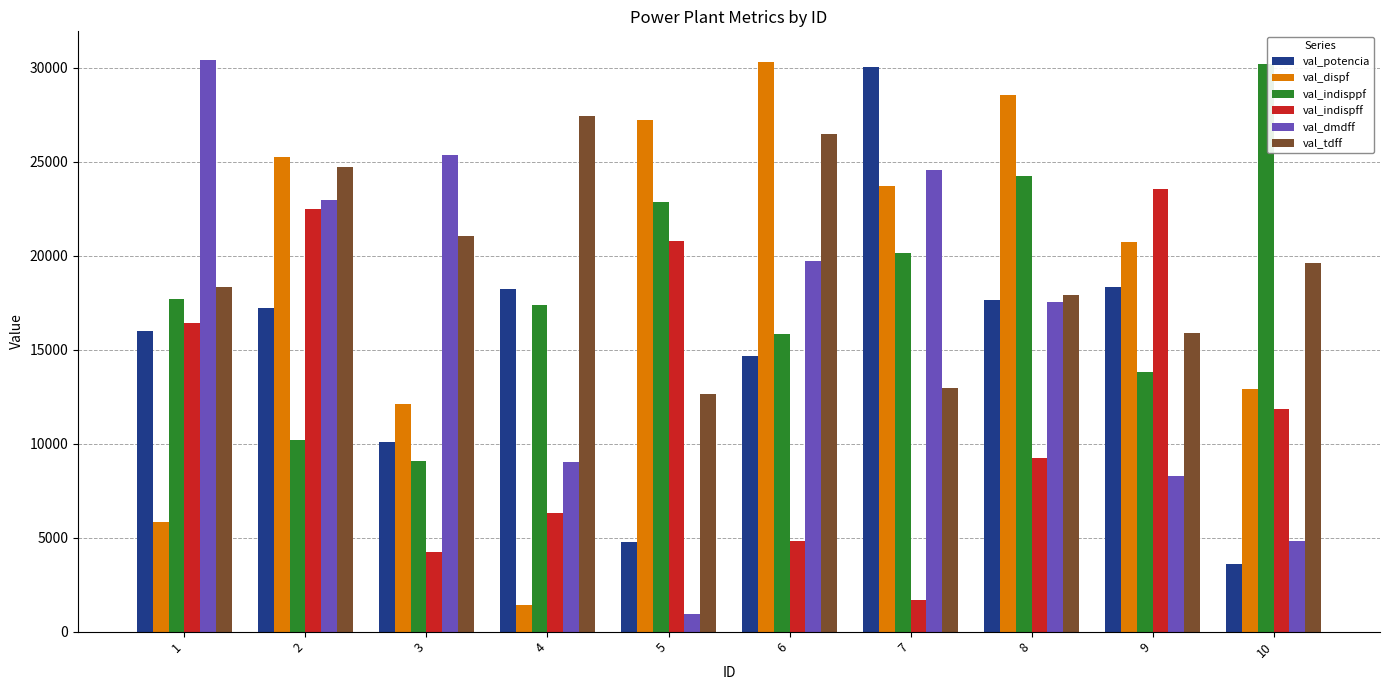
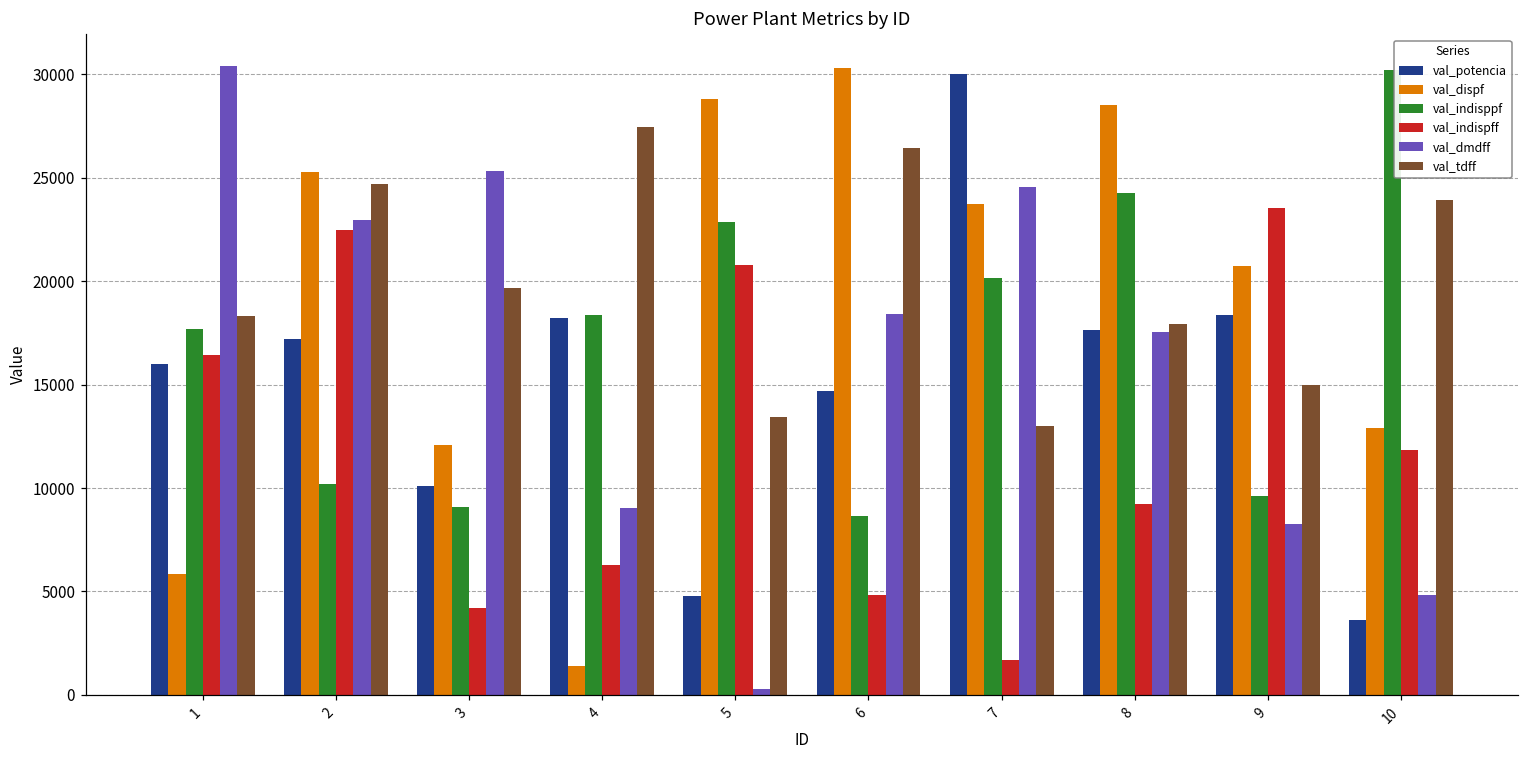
  {
    "val_potencia": {
      "1": 16000,
      "2": 17200,
      "3": 10100,
      "4": 18200,
      "5": 4800,
      "6": 14700,
      "7": 30000,
      "8": 17700,
      "9": 18400,
      "10": 3600
    },
    "val_dispf": {
      "1": 5800,
      "2": 25300,
      "3": 12100,
      "4": 1400,
-     "5": 27200,
+     "5": 28800,
      "6": 30300,
      "7": 23700,
      "8": 28500,
      "9": 20700,
      "10": 12900
    },
    "val_indisppf": {
      "1": 17700,
      "2": 10200,
      "3": 9100,
-     "4": 17400,
+     "4": 18300,
      "5": 22900,
-     "6": 15800,
+     "6": 8600,
      "7": 20200,
      "8": 24300,
-     "9": 13800,
+     "9": 9600,
      "10": 30200
    },
    "val_indispff": {
      "1": 16400,
      "2": 22500,
      "3": 4200,
      "4": 6300,
      "5": 20800,
      "6": 4800,
      "7": 1700,
      "8": 9200,
      "9": 23600,
      "10": 11900
    },
    "val_dmdff": {
      "1": 30400,
      "2": 23000,
      "3": 25300,
      "4": 9000,
-     "5": 900,
-     "6": 19700,
+     "5": 300,
+     "6": 18400,
      "7": 24600,
      "8": 17500,
      "9": 8300,
      "10": 4800
    },
    "val_tdff": {
      "1": 18300,
      "2": 24700,
-     "3": 21100,
+     "3": 19700,
      "4": 27500,
-     "5": 12600,
+     "5": 13400,
      "6": 26500,
      "7": 13000,
      "8": 17900,
-     "9": 15900,
-     "10": 19600
+     "9": 15000,
+     "10": 23900
    }
  }
